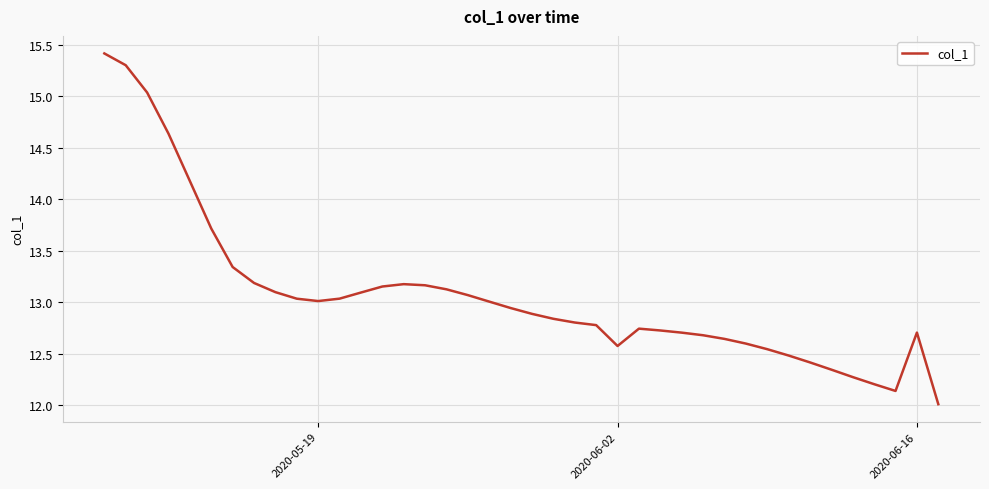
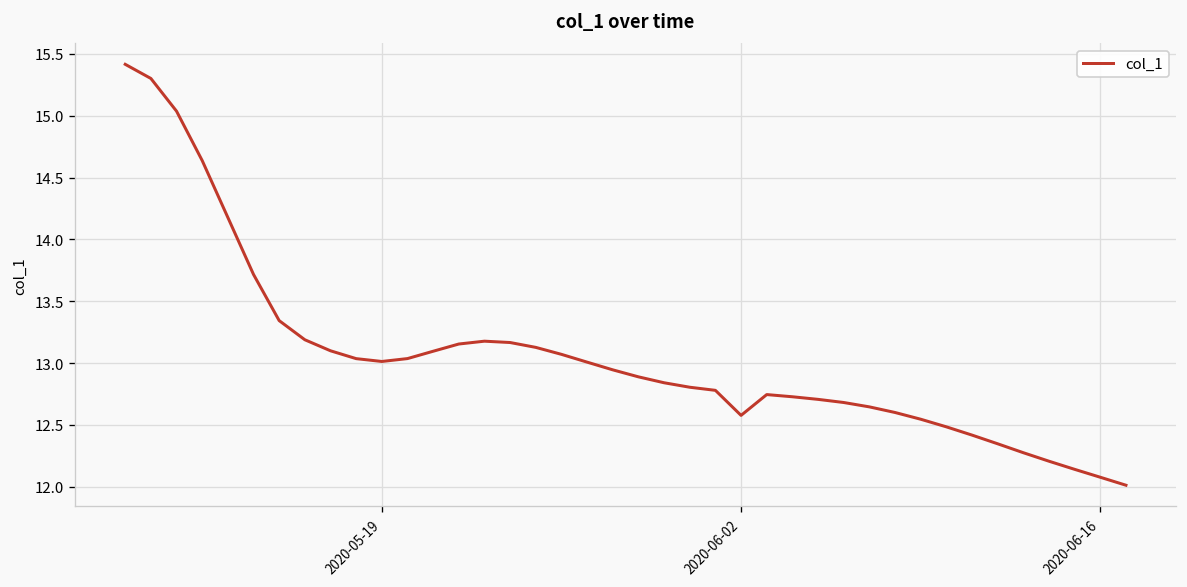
  {
    "2020-05-19": 13.01,
    "2020-06-02": 12.58,
-   "2020-06-16": 12.71
+   "2020-06-16": 12.08
  }
